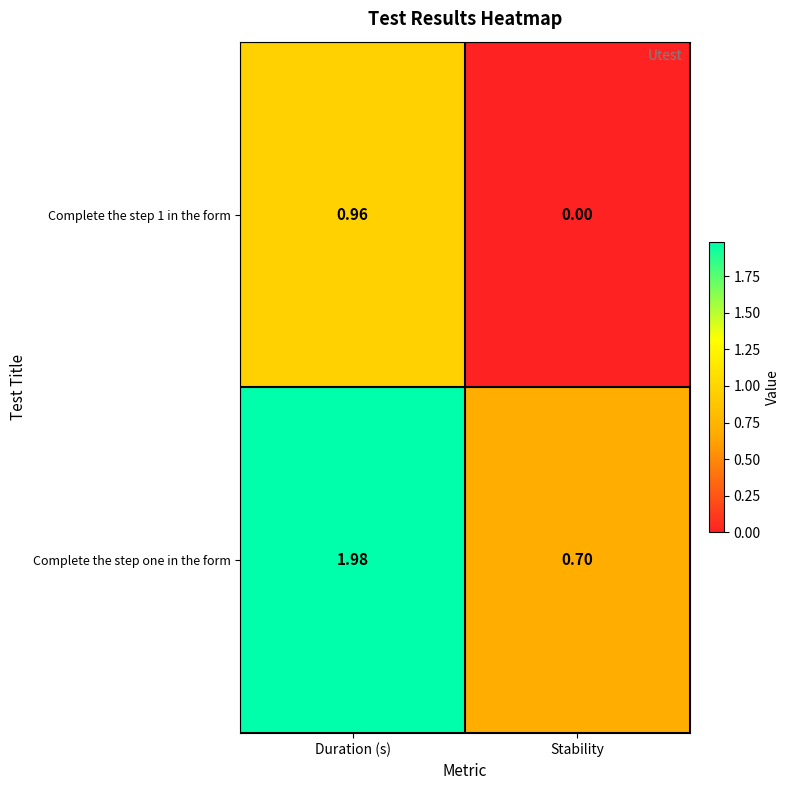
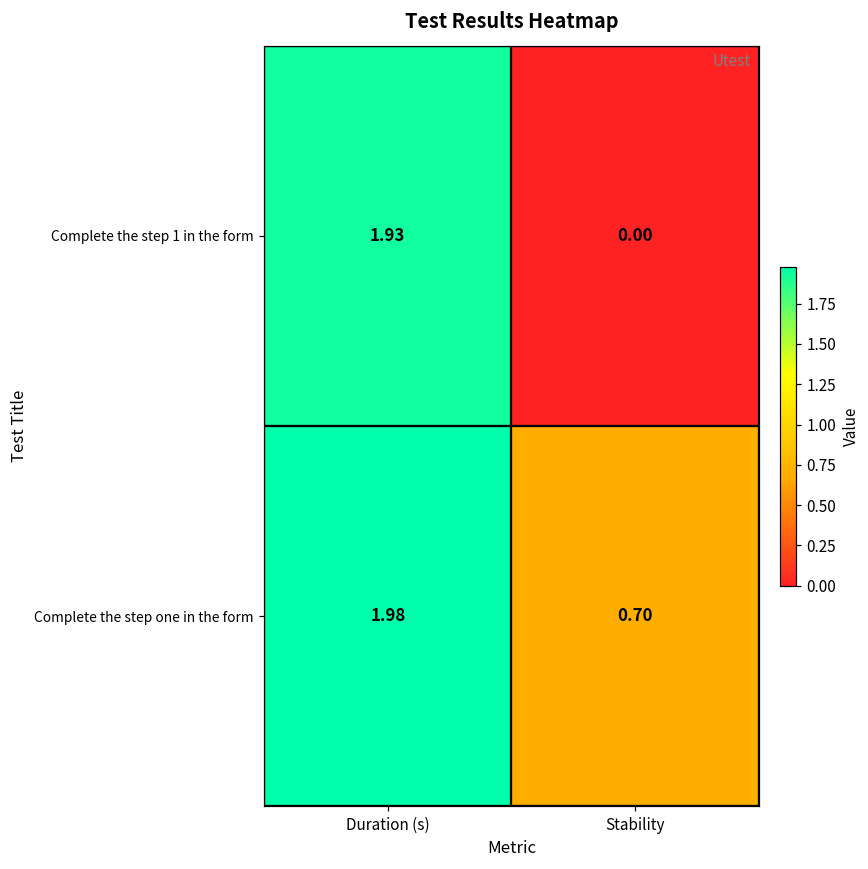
  {
    "Complete the step 1 in the form": {
-     "Duration (s)": 0.96
+     "Duration (s)": 1.93
    },
    "Complete the step one in the form": {
      "Duration (s)": 1.98,
      "Stability": 0.70
    }
  }
